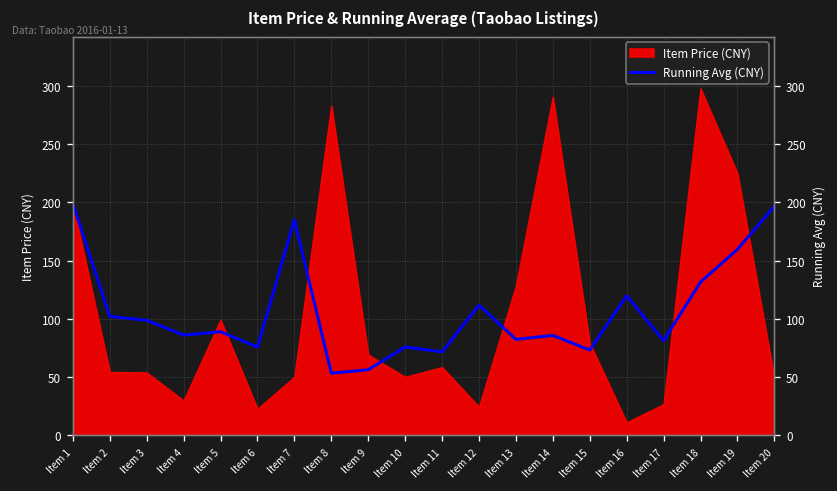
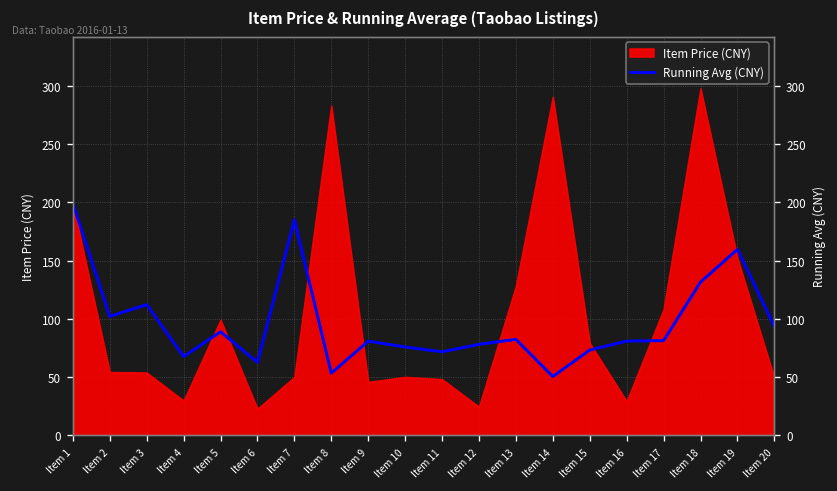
  {
    "Running Avg (CNY)": {
      "Item 2": 100,
-     "Item 3": 100,
-     "Item 4": 90,
+     "Item 3": 110,
+     "Item 4": 70,
      "Item 5": 90,
-     "Item 6": 80,
+     "Item 6": 60,
      "Item 7": 180,
      "Item 8": 50,
-     "Item 9": 60,
+     "Item 9": 80,
      "Item 10": 80,
      "Item 11": 70,
-     "Item 12": 110,
+     "Item 12": 80,
      "Item 13": 80,
-     "Item 14": 90,
+     "Item 14": 50,
      "Item 15": 70,
-     "Item 16": 120,
+     "Item 16": 80,
      "Item 17": 80,
      "Item 18": 130,
      "Item 19": 160,
-     "Item 20": 200
+     "Item 20": 90
    },
    "Item Price (CNY)": {
      "Item 2": 50,
      "Item 3": 50,
      "Item 4": 30,
      "Item 5": 100,
      "Item 6": 20,
      "Item 7": 50,
      "Item 8": 280,
-     "Item 9": 70,
+     "Item 9": 50,
      "Item 10": 50,
-     "Item 11": 60,
+     "Item 11": 50,
      "Item 12": 20,
      "Item 13": 130,
      "Item 14": 290,
      "Item 15": 80,
-     "Item 16": 10,
-     "Item 17": 30,
+     "Item 16": 30,
+     "Item 17": 110,
      "Item 18": 300,
-     "Item 19": 230,
+     "Item 19": 150,
      "Item 20": 50
    }
  }
